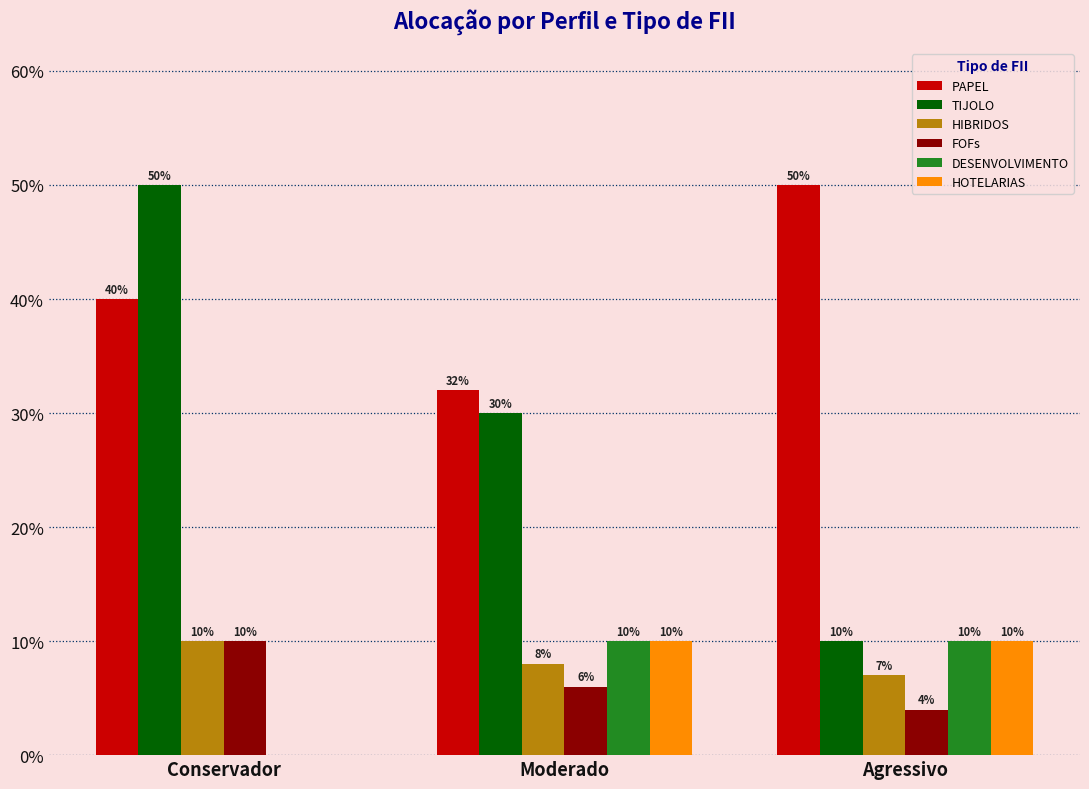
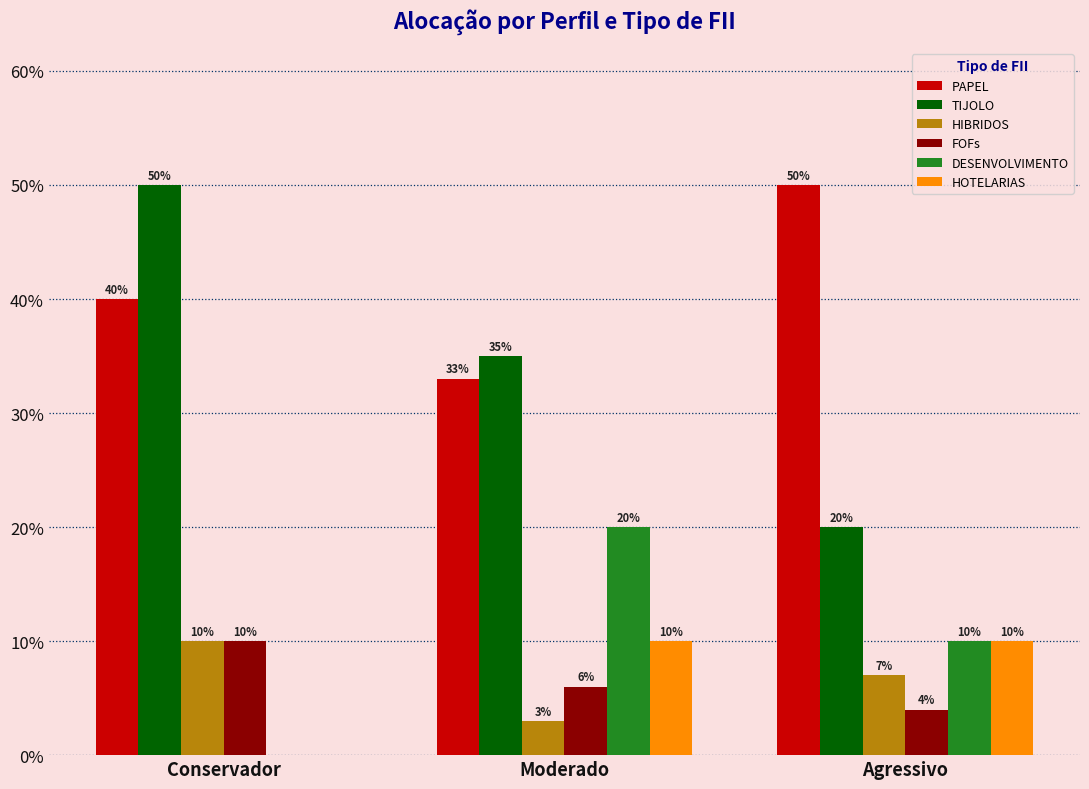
  {
    "PAPEL": {
      "Conservador": "40%",
-     "Moderado": "32%",
+     "Moderado": "33%",
      "Agressivo": "50%"
    },
    "TIJOLO": {
      "Conservador": "50%",
-     "Moderado": "30%",
-     "Agressivo": "10%"
+     "Moderado": "35%",
+     "Agressivo": "20%"
    },
    "HIBRIDOS": {
      "Conservador": "10%",
-     "Moderado": "8%",
+     "Moderado": "3%",
      "Agressivo": "7%"
    },
    "FOFs": {
      "Conservador": "10%",
      "Moderado": "6%",
      "Agressivo": "4%"
    },
    "DESENVOLVIMENTO": {
-     "Moderado": "10%",
+     "Moderado": "20%",
      "Agressivo": "10%"
    },
    "HOTELARIAS": {
      "Moderado": "10%",
      "Agressivo": "10%"
    }
  }
